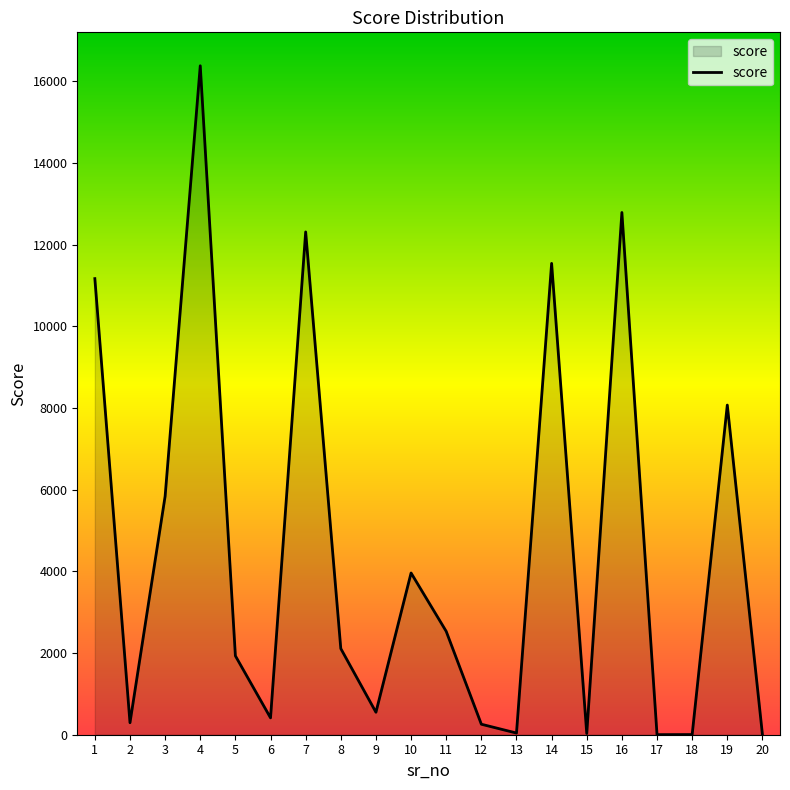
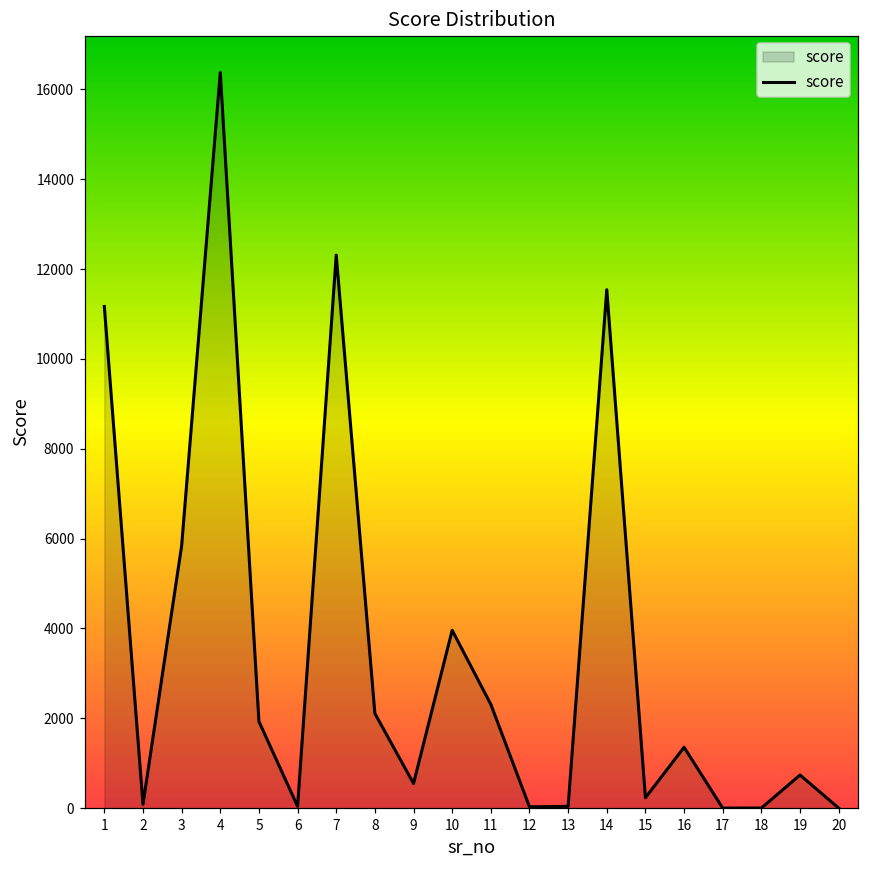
  {
    "1": 11200,
-   "2": 300,
+   "2": 100,
    "3": 5800,
    "4": 16400,
    "5": 1900,
-   "6": 400,
+   "6": 0,
    "7": 12300,
    "8": 2100,
    "9": 600,
    "10": 4000,
-   "11": 2500,
-   "12": 300,
+   "11": 2300,
+   "12": 0,
    "13": 0,
    "14": 11500,
-   "15": 0,
-   "16": 12800,
+   "15": 200,
+   "16": 1400,
    "17": 0,
    "18": 0,
-   "19": 8100,
+   "19": 700,
    "20": 0
  }
